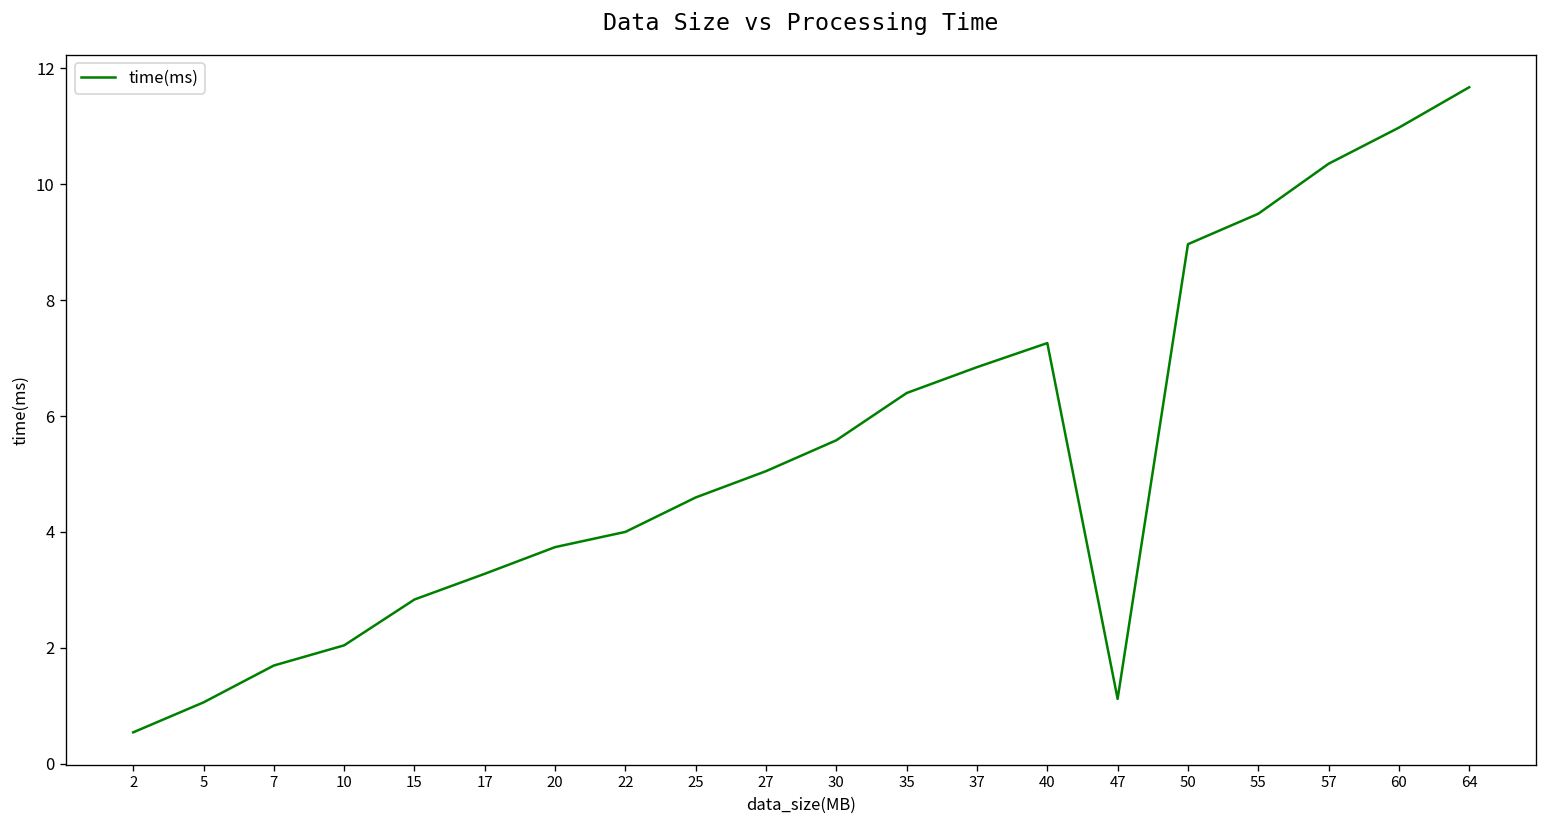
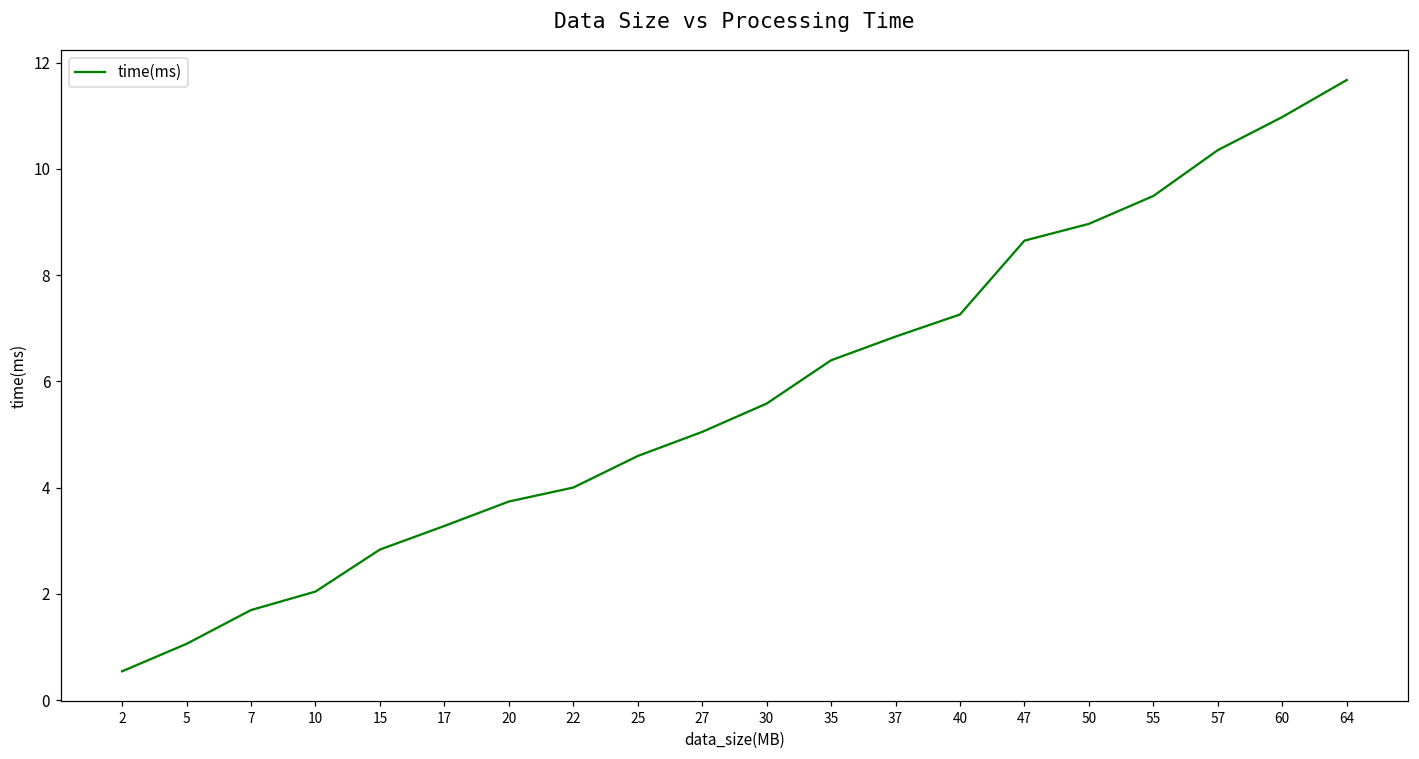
  {
    "2": 0.5,
    "5": 1.1,
    "7": 1.7,
    "10": 2.0,
    "15": 2.8,
    "17": 3.3,
    "20": 3.7,
    "22": 4.0,
    "25": 4.6,
    "27": 5.1,
    "30": 5.6,
    "35": 6.4,
    "37": 6.8,
    "40": 7.3,
-   "47": 1.1,
+   "47": 8.7,
    "50": 9.0,
    "55": 9.5,
    "57": 10.4,
    "60": 11.0,
    "64": 11.7
  }
